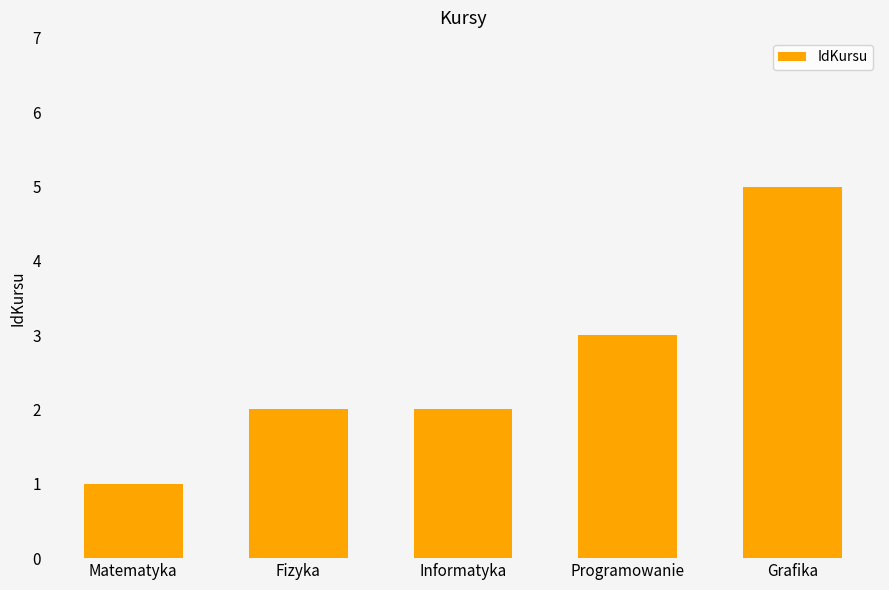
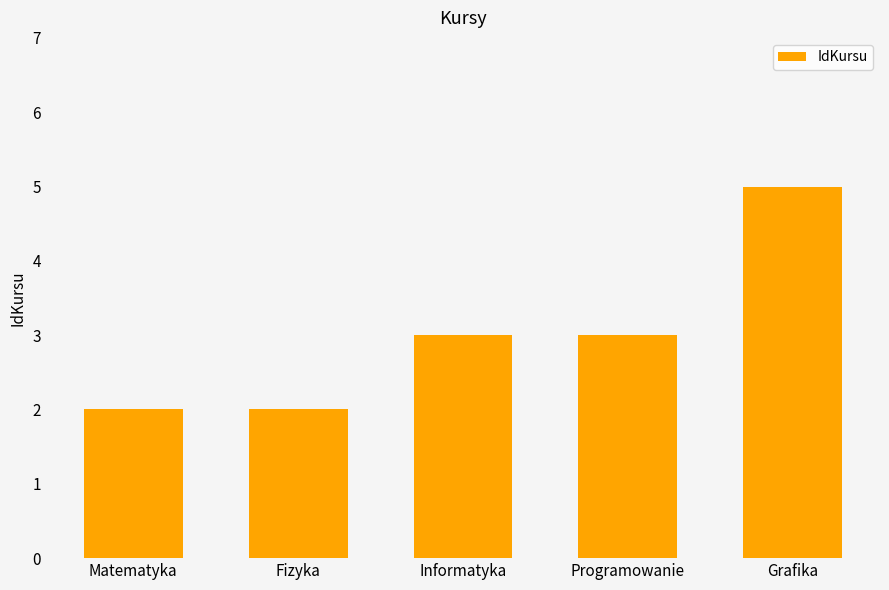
  {
-   "Matematyka": 1,
+   "Matematyka": 2,
    "Fizyka": 2,
-   "Informatyka": 2,
+   "Informatyka": 3,
    "Programowanie": 3,
    "Grafika": 5
  }
